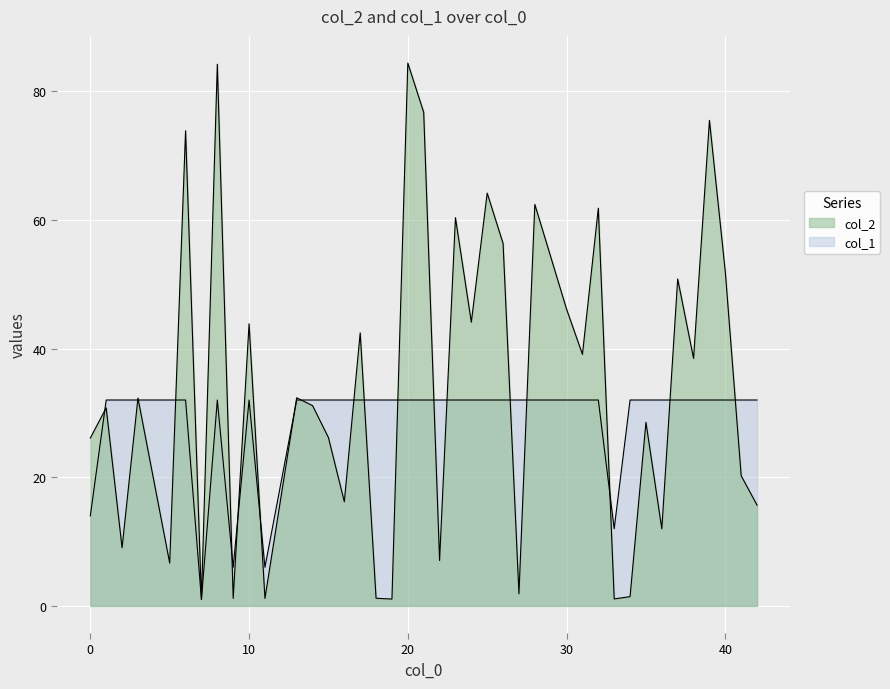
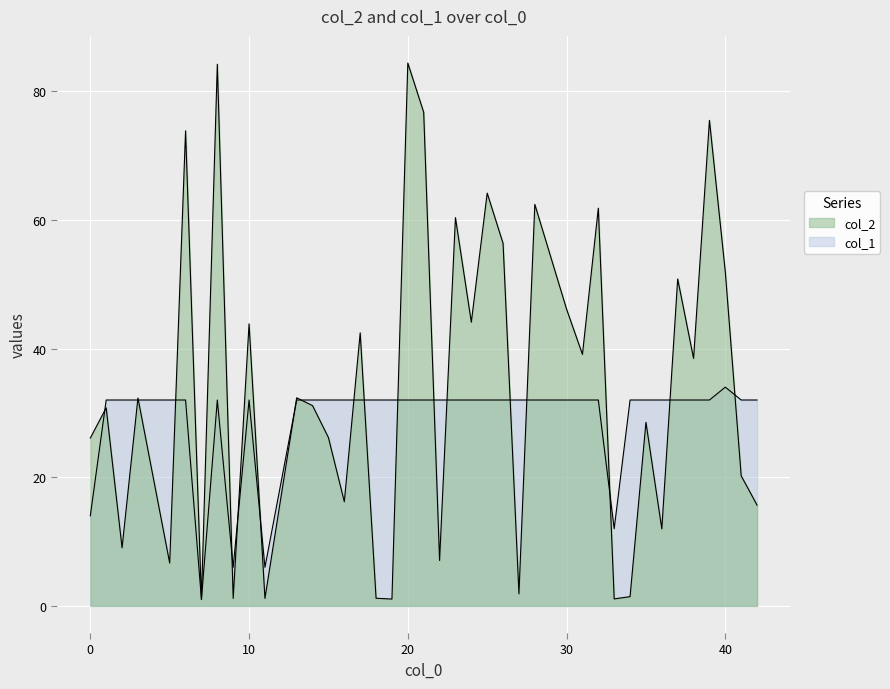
  {
    "col_2": {
      "0": 26,
      "10": 44,
      "20": 84,
      "30": 46,
      "40": 52
    },
    "col_1": {
      "0": 14,
      "10": 32,
      "20": 32,
      "30": 32,
-     "40": 32
+     "40": 34
    }
  }
